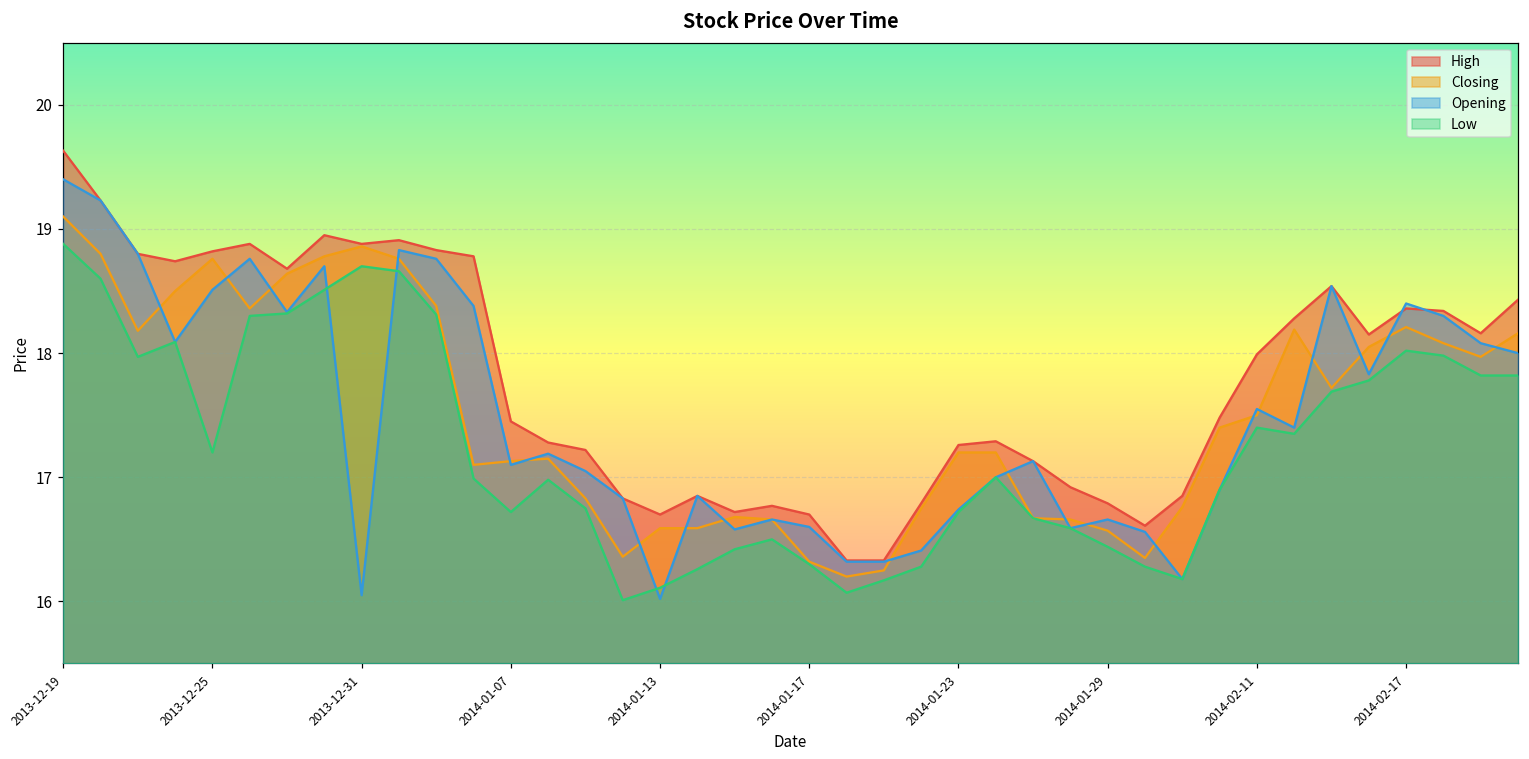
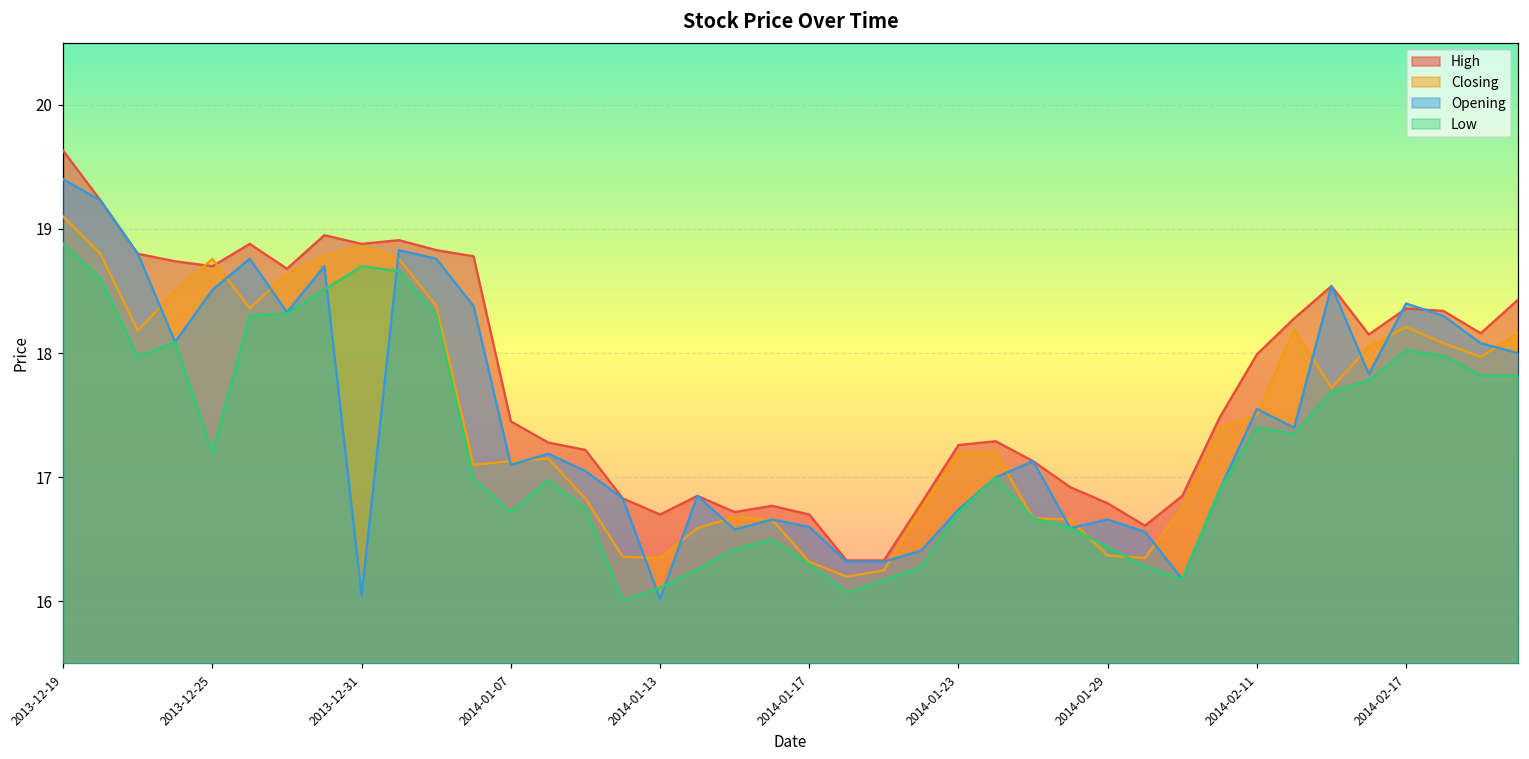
  {
    "High": {
      "2013-12-19": 19.63,
-     "2013-12-25": 18.82,
+     "2013-12-25": 18.70,
      "2014-01-07": 17.45,
      "2014-01-13": 16.70,
      "2014-01-17": 16.70,
      "2014-01-23": 17.26,
      "2014-01-29": 16.79,
      "2014-02-11": 17.99,
      "2014-02-17": 18.36
    },
    "Closing": {
      "2013-12-19": 19.10,
      "2013-12-25": 18.76,
      "2014-01-07": 17.13,
-     "2014-01-13": 16.59,
+     "2014-01-13": 16.35,
      "2014-01-23": 17.20,
-     "2014-01-29": 16.57,
+     "2014-01-29": 16.37,
      "2014-02-11": 17.50,
      "2014-02-17": 18.21
    },
    "Opening": {
      "2013-12-19": 19.40,
      "2013-12-25": 18.51,
      "2013-12-31": 16.05,
      "2014-01-07": 17.10,
      "2014-01-13": 16.02,
      "2014-01-17": 16.60,
      "2014-01-29": 16.66,
      "2014-02-11": 17.55,
      "2014-02-17": 18.40
    },
    "Low": {
      "2013-12-19": 18.88,
      "2013-12-25": 17.20,
      "2013-12-31": 18.70,
      "2014-01-07": 16.72,
      "2014-01-13": 16.11,
      "2014-01-29": 16.44,
      "2014-02-11": 17.40,
      "2014-02-17": 18.02
    }
  }
